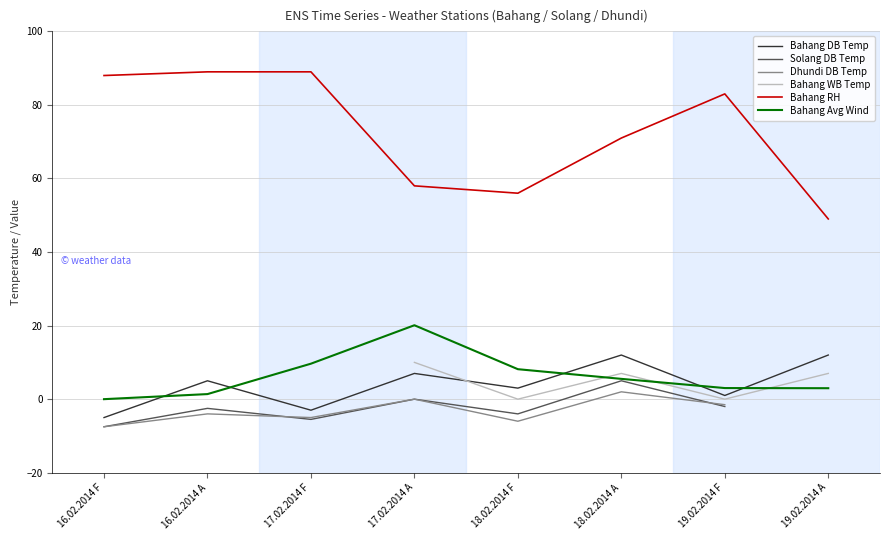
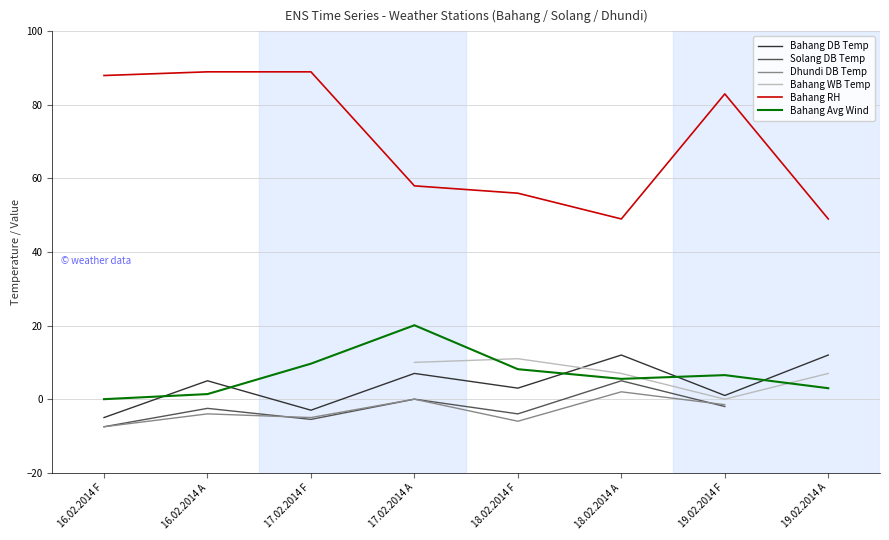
  {
    "Dhundi DB Temp": {
      "16.02.2014 A": -4,
      "18.02.2014 F": -6,
      "18.02.2014 A": 2
    },
    "Bahang WB Temp": {
      "16.02.2014 A": 3,
      "17.02.2014 A": 10,
-     "18.02.2014 F": 0,
+     "18.02.2014 F": 11,
      "18.02.2014 A": 7,
      "19.02.2014 F": 0,
      "19.02.2014 A": 7
    },
    "Bahang RH": {
      "16.02.2014 F": 88,
      "16.02.2014 A": 89,
      "17.02.2014 F": 89,
      "17.02.2014 A": 58,
      "18.02.2014 F": 56,
-     "18.02.2014 A": 71,
+     "18.02.2014 A": 49,
      "19.02.2014 F": 83,
      "19.02.2014 A": 49
    },
    "Bahang Avg Wind": {
      "16.02.2014 F": 0,
      "16.02.2014 A": 1,
      "17.02.2014 F": 10,
      "17.02.2014 A": 20,
      "18.02.2014 F": 8,
-     "19.02.2014 F": 3,
+     "19.02.2014 F": 7,
      "19.02.2014 A": 3
    }
  }
